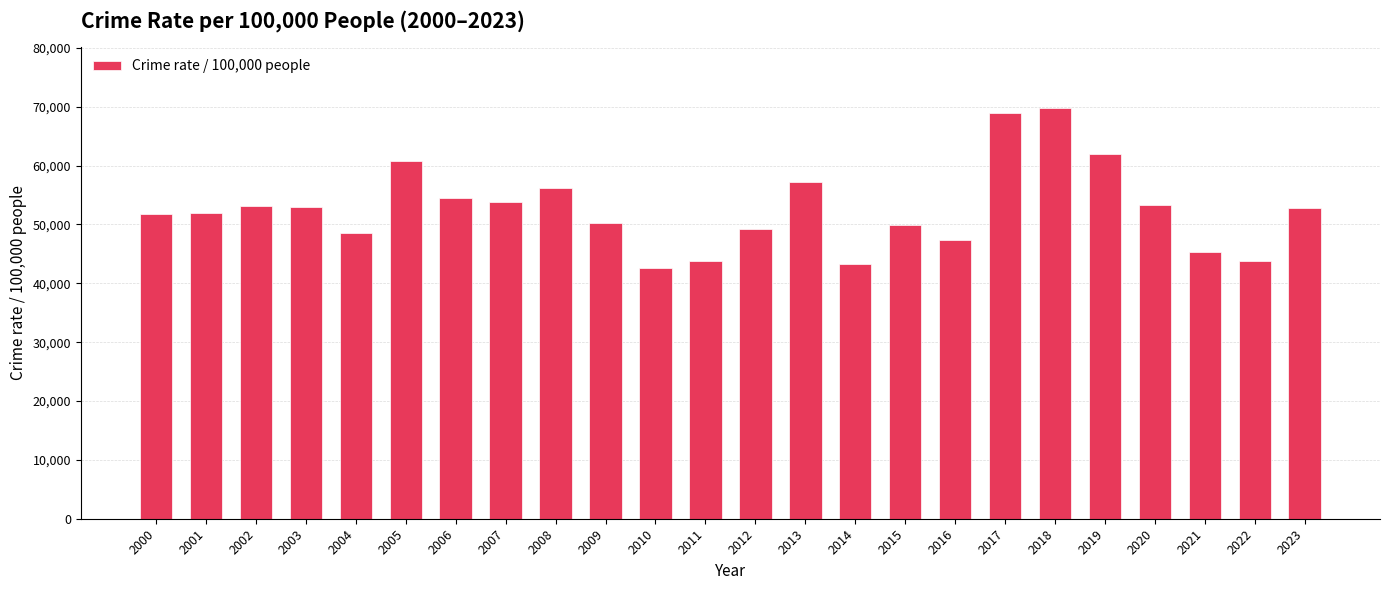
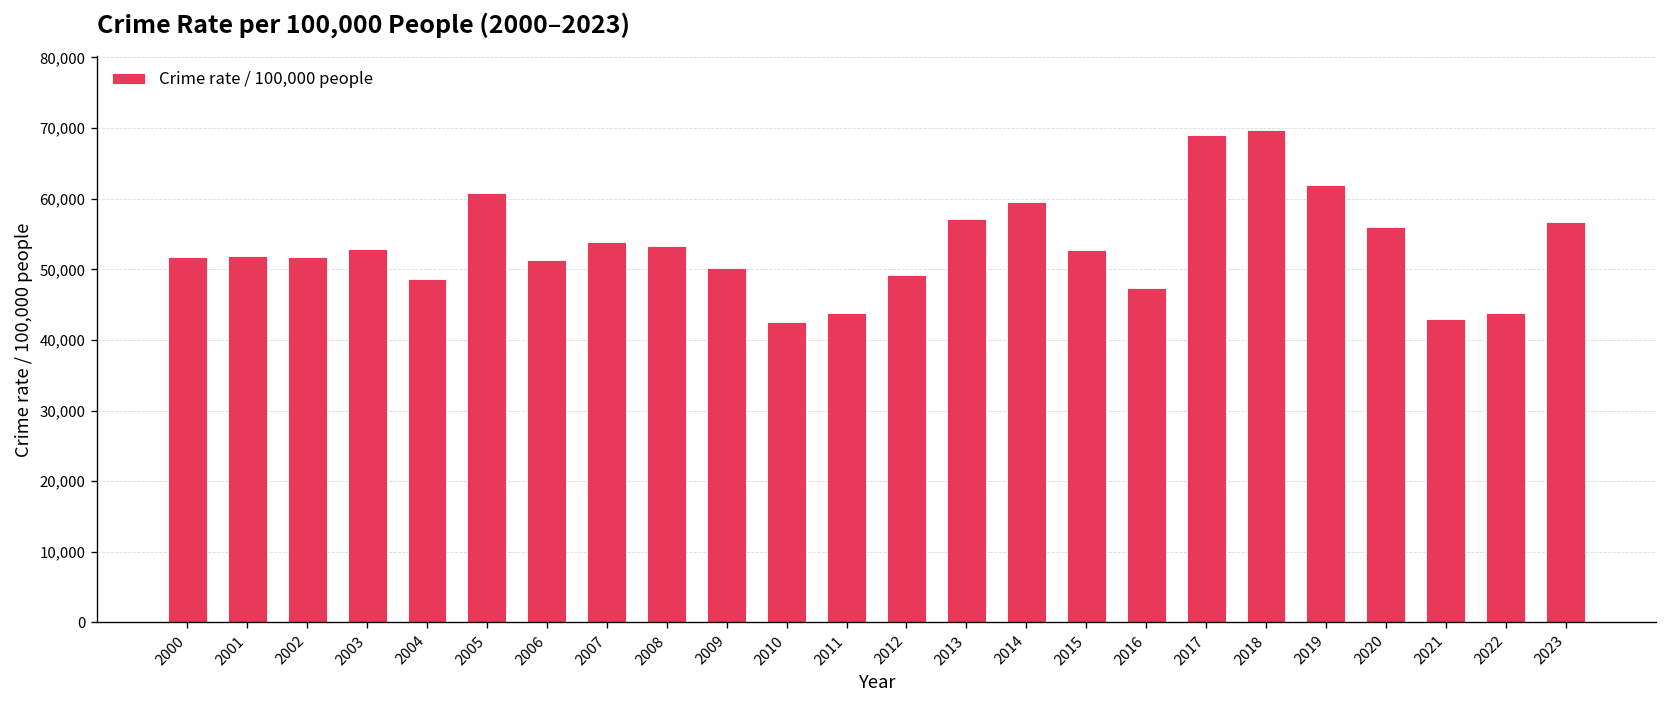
  {
    "2000": "52,000",
    "2001": "52,000",
-   "2002": "53,000",
+   "2002": "52,000",
    "2003": "53,000",
    "2004": "49,000",
    "2005": "61,000",
-   "2006": "54,000",
+   "2006": "51,000",
    "2007": "54,000",
-   "2008": "56,000",
+   "2008": "53,000",
    "2009": "50,000",
    "2010": "43,000",
    "2011": "44,000",
    "2012": "49,000",
    "2013": "57,000",
-   "2014": "43,000",
-   "2015": "50,000",
+   "2014": "60,000",
+   "2015": "53,000",
    "2016": "47,000",
    "2017": "69,000",
    "2018": "70,000",
    "2019": "62,000",
-   "2020": "53,000",
-   "2021": "45,000",
+   "2020": "56,000",
+   "2021": "43,000",
    "2022": "44,000",
-   "2023": "53,000"
+   "2023": "57,000"
  }
